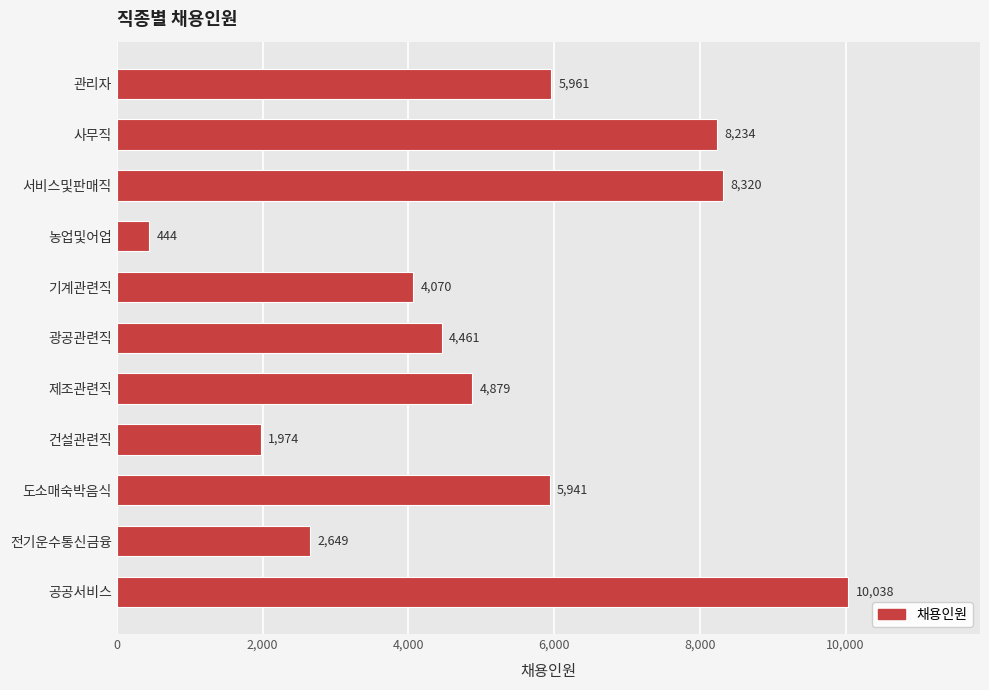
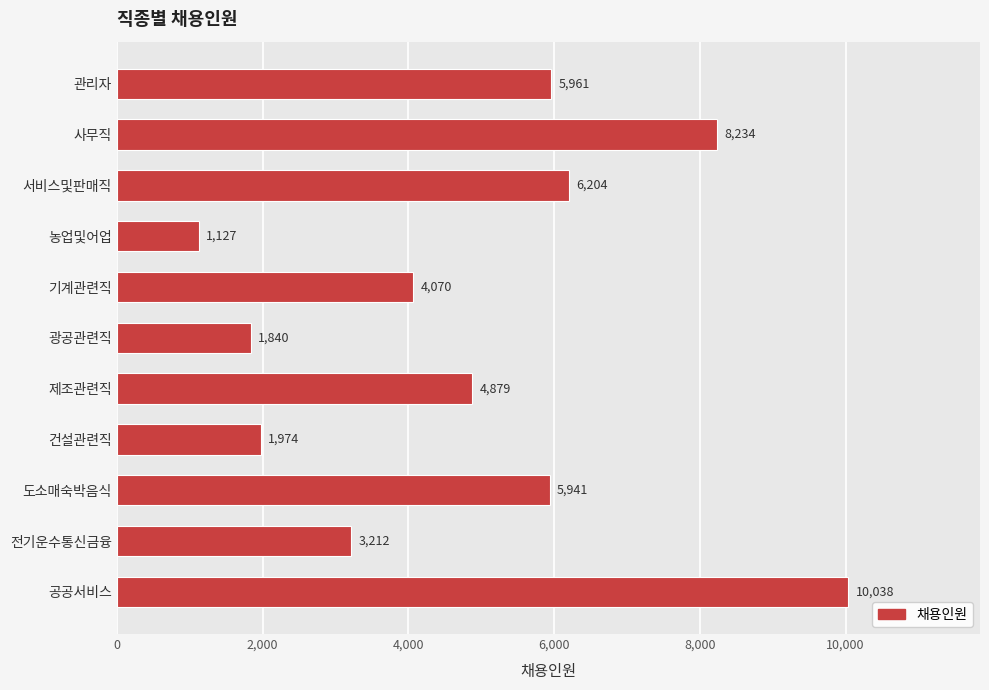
  {
    "관리자": "5,961",
    "사무직": "8,234",
-   "서비스및판매직": "8,320",
-   "농업및어업": "444",
+   "서비스및판매직": "6,204",
+   "농업및어업": "1,127",
    "기계관련직": "4,070",
-   "광공관련직": "4,461",
+   "광공관련직": "1,840",
    "제조관련직": "4,879",
    "건설관련직": "1,974",
    "도소매숙박음식": "5,941",
-   "전기운수통신금융": "2,649",
+   "전기운수통신금융": "3,212",
    "공공서비스": "10,038"
  }
